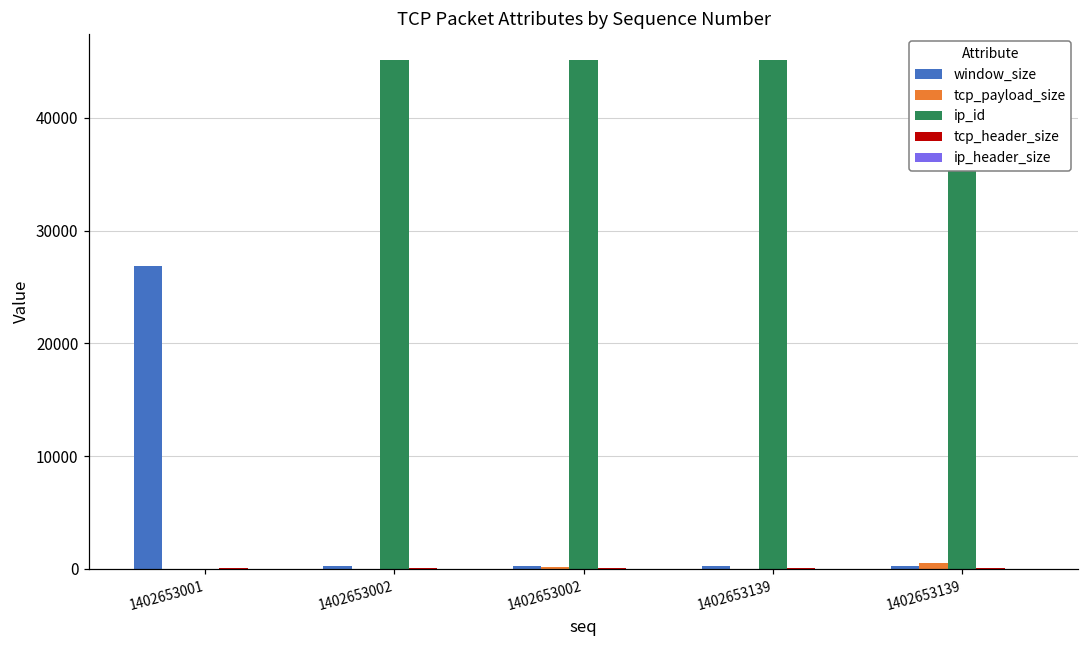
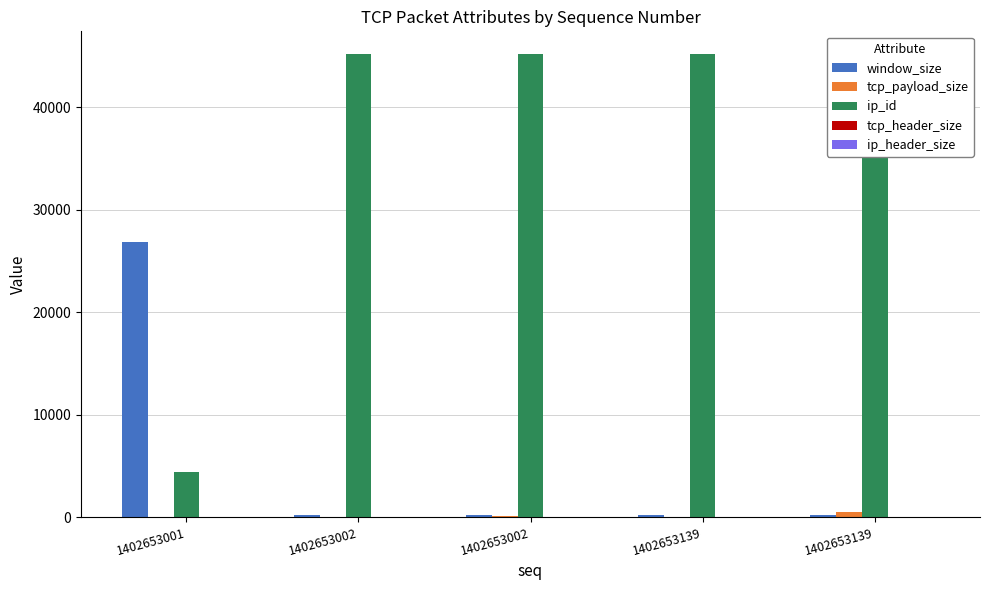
  {
    "window_size": {
      "1402653001": 26800
    },
    "tcp_payload_size": {
      "1402653001": 0
    },
    "ip_id": {
-     "1402653001": 0
+     "1402653001": 4400
    }
  }
